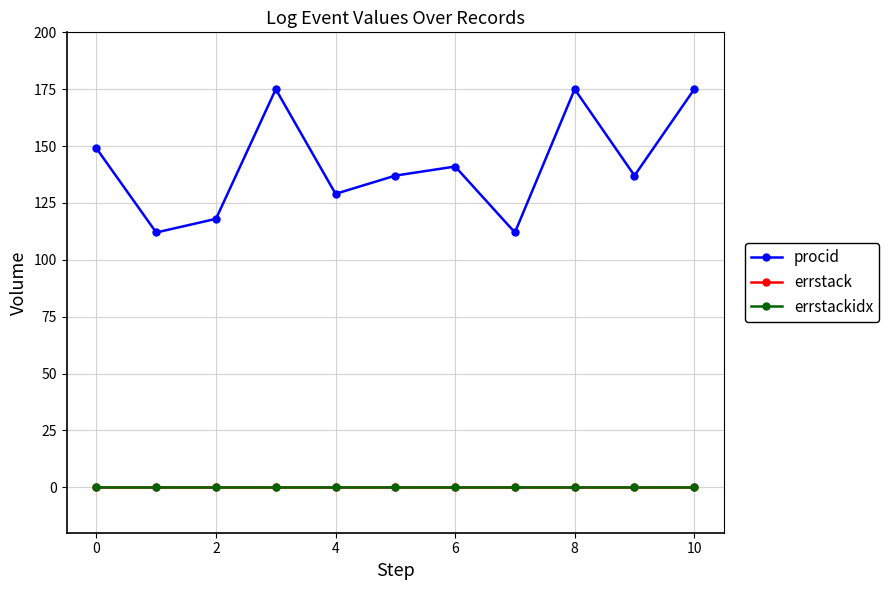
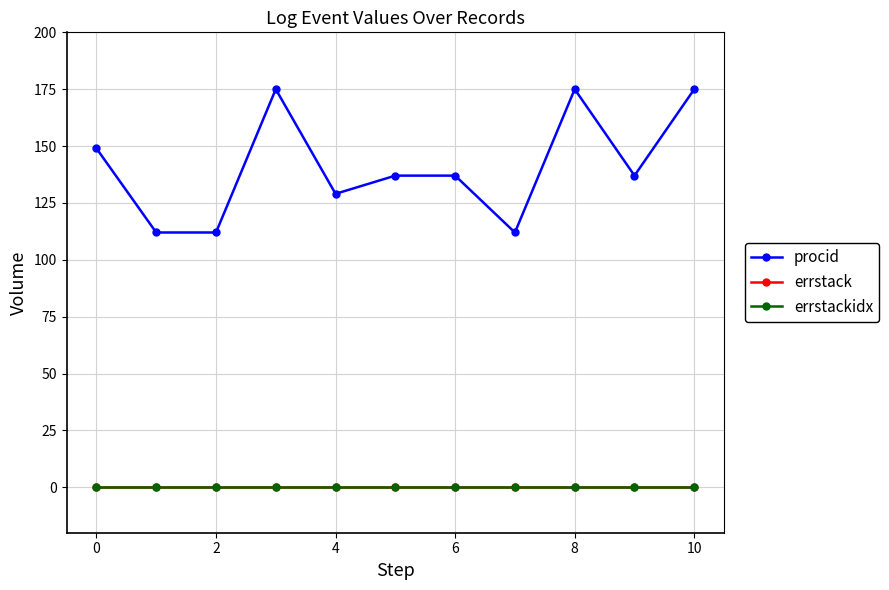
  {
    "procid": {
      "0": 149,
-     "2": 118,
+     "2": 112,
      "4": 129,
-     "6": 141,
+     "6": 137,
      "8": 175,
      "10": 175
    },
    "errstackidx": {
      "0": 0,
      "2": 0,
      "4": 0,
      "6": 0,
      "8": 0,
      "10": 0
    }
  }
